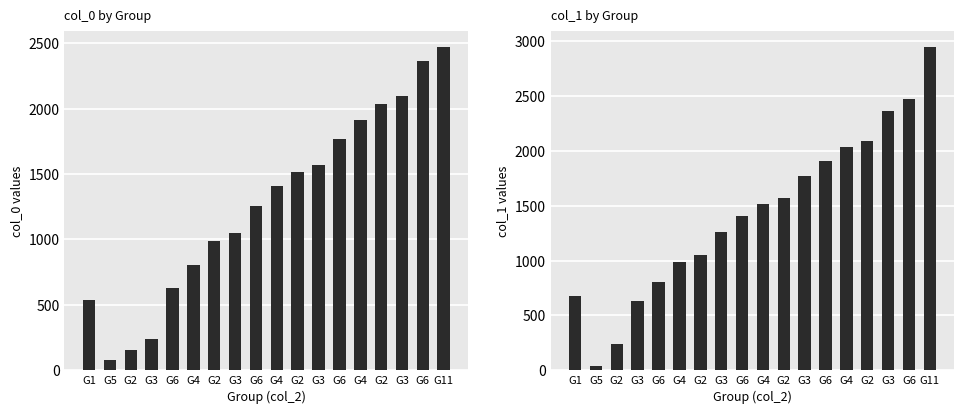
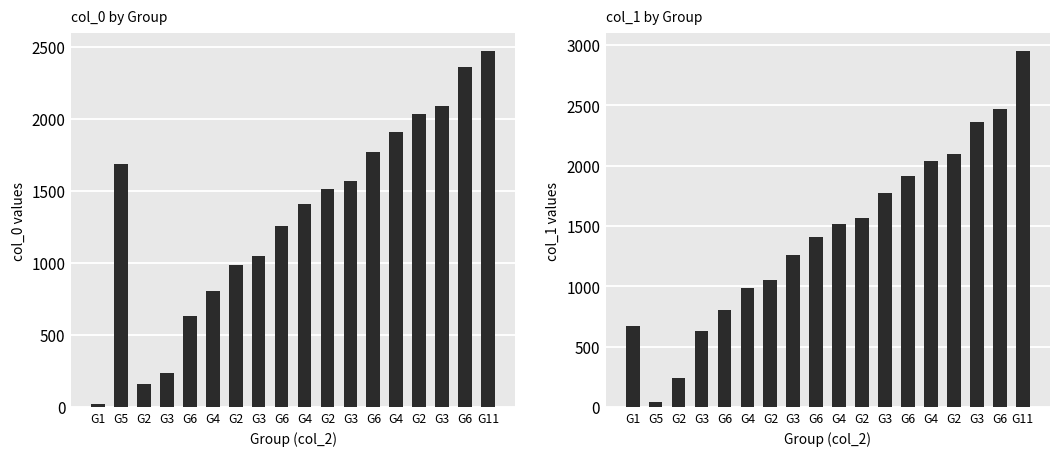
  {
    "col_0 by Group": {
-     "G1": 540,
-     "G5": 80,
+     "G1": 20,
+     "G5": 1690,
      "G11": 2470
    },
    "col_1 by Group": {
      "G1": 670,
      "G5": 40,
      "G11": 2950
    }
  }
